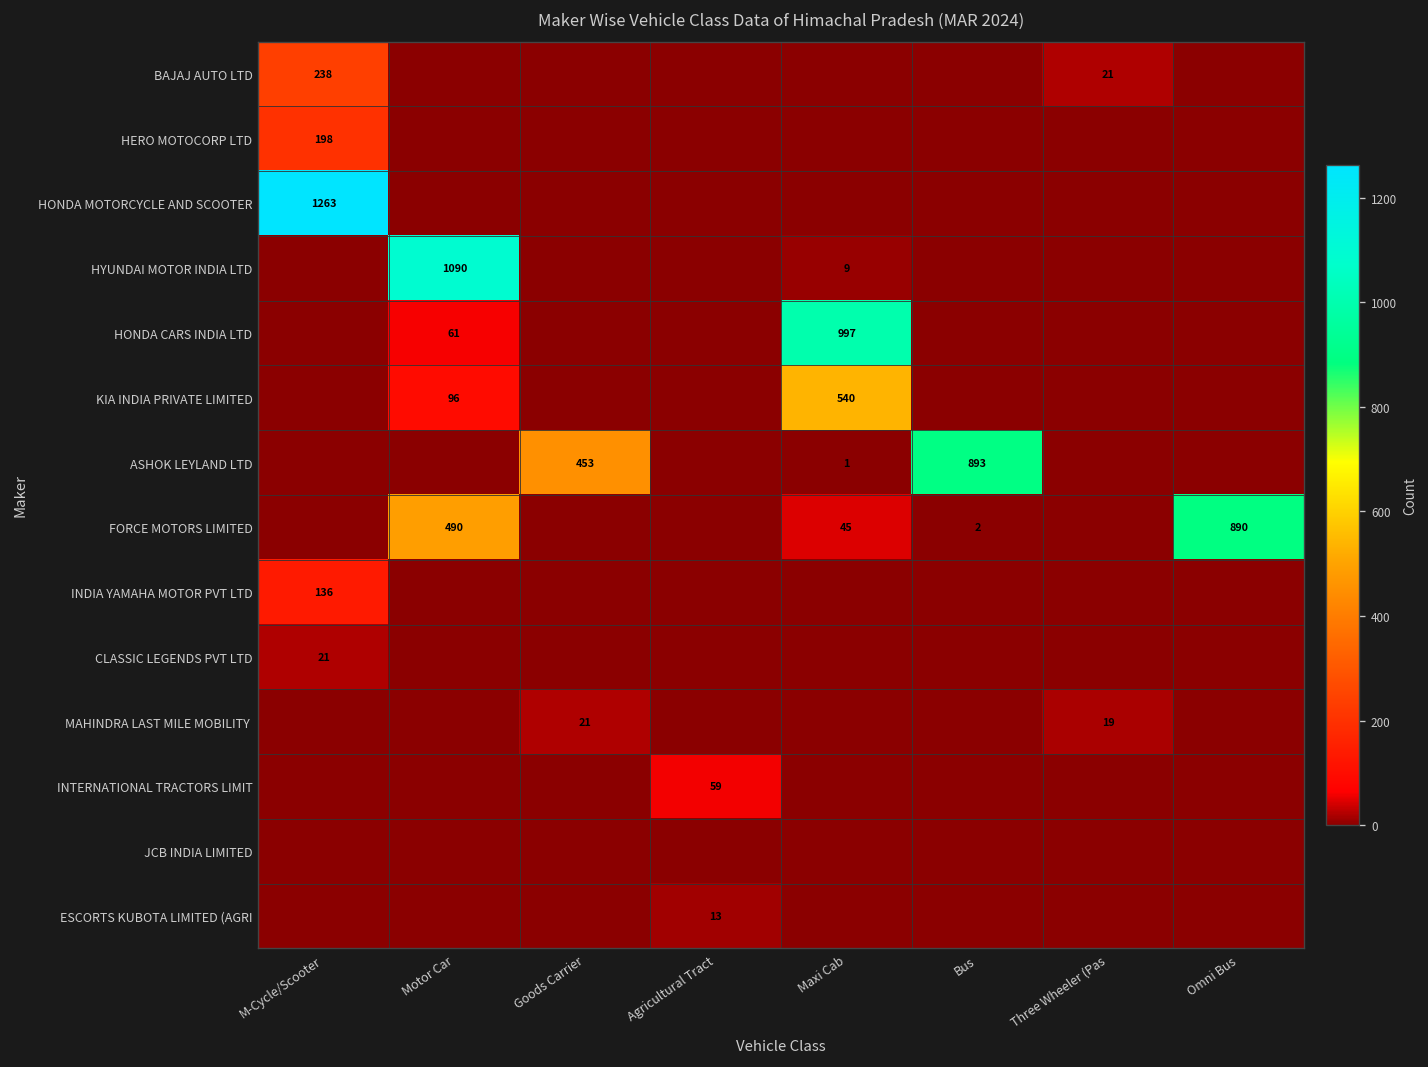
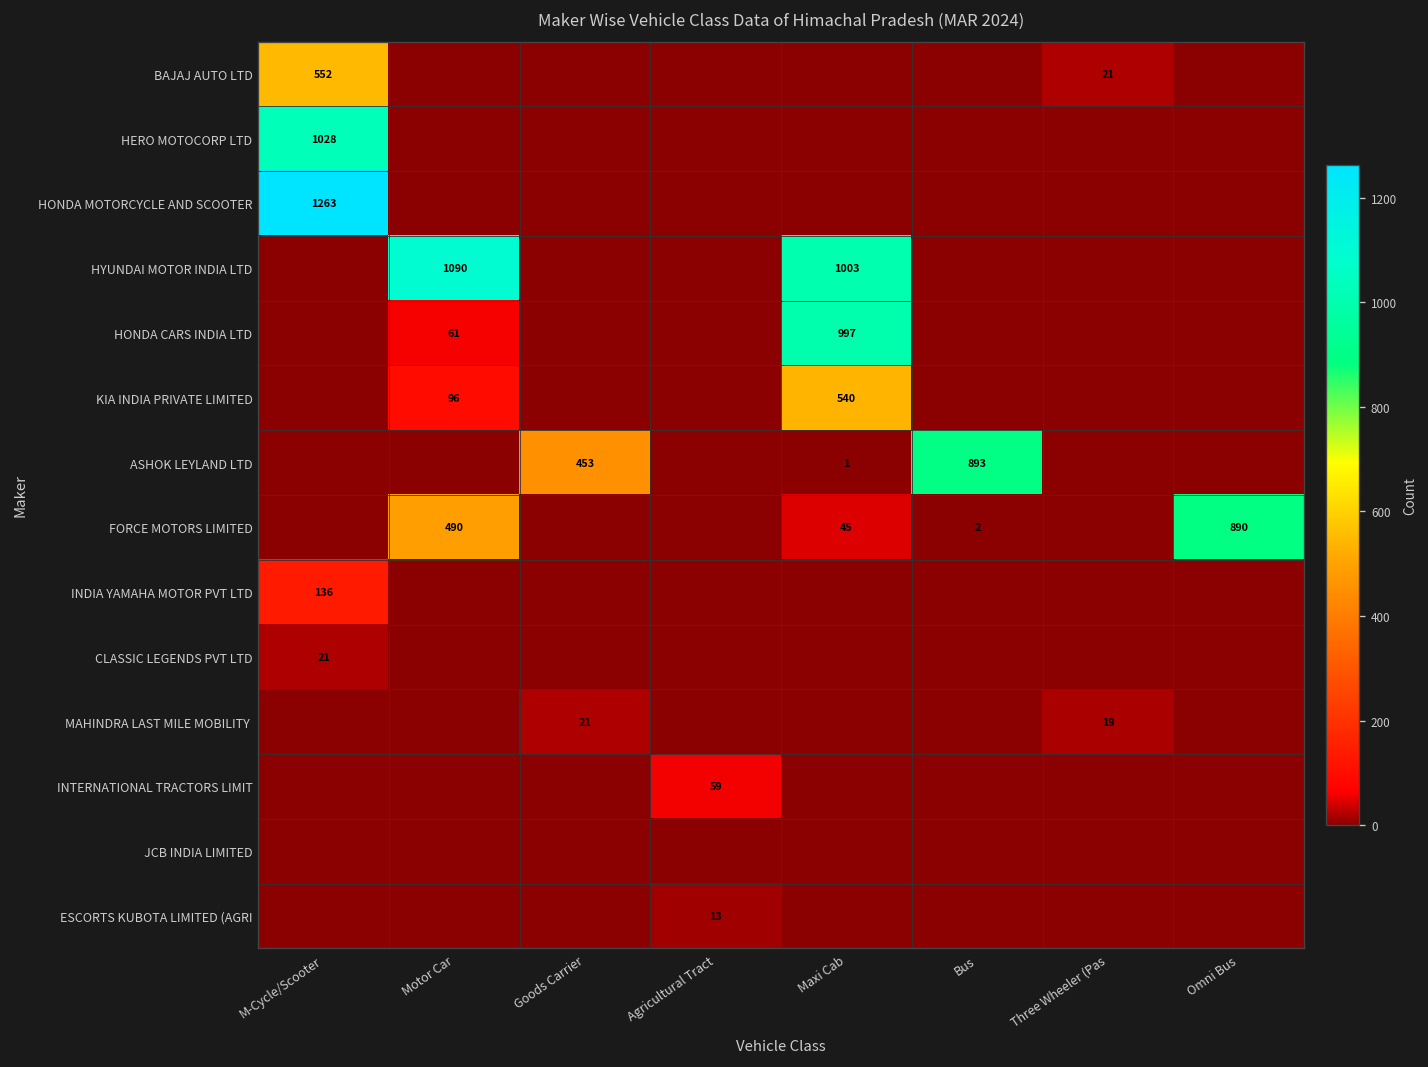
  {
    "BAJAJ AUTO LTD": {
-     "M-Cycle/Scooter": 238,
+     "M-Cycle/Scooter": 552,
      "Three Wheeler (Pas": 21
    },
    "HERO MOTOCORP LTD": {
-     "M-Cycle/Scooter": 198
+     "M-Cycle/Scooter": 1028
    },
    "HONDA MOTORCYCLE AND SCOOTER": {
      "M-Cycle/Scooter": 1263
    },
    "HYUNDAI MOTOR INDIA LTD": {
      "Motor Car": 1090,
-     "Maxi Cab": 9
+     "Maxi Cab": 1003
    },
    "HONDA CARS INDIA LTD": {
      "Motor Car": 61,
      "Maxi Cab": 997
    },
    "KIA INDIA PRIVATE LIMITED": {
      "Motor Car": 96,
      "Maxi Cab": 540
    },
    "ASHOK LEYLAND LTD": {
      "Goods Carrier": 453,
      "Maxi Cab": 1,
      "Bus": 893
    },
    "FORCE MOTORS LIMITED": {
      "Motor Car": 490,
      "Maxi Cab": 45,
      "Bus": 2,
      "Omni Bus": 890
    },
    "INDIA YAMAHA MOTOR PVT LTD": {
      "M-Cycle/Scooter": 136
    },
    "CLASSIC LEGENDS PVT LTD": {
      "M-Cycle/Scooter": 21
    },
    "MAHINDRA LAST MILE MOBILITY": {
      "Goods Carrier": 21,
      "Three Wheeler (Pas": 19
    },
    "INTERNATIONAL TRACTORS LIMIT": {
      "Agricultural Tract": 59
    },
    "ESCORTS KUBOTA LIMITED (AGRI": {
      "Agricultural Tract": 13
    }
  }
